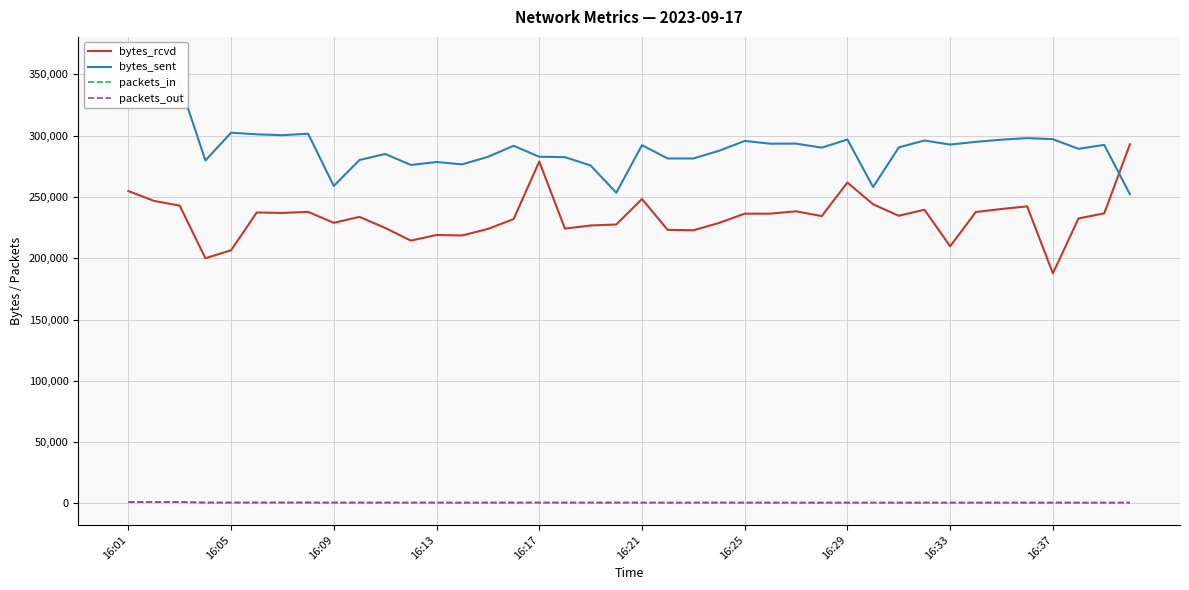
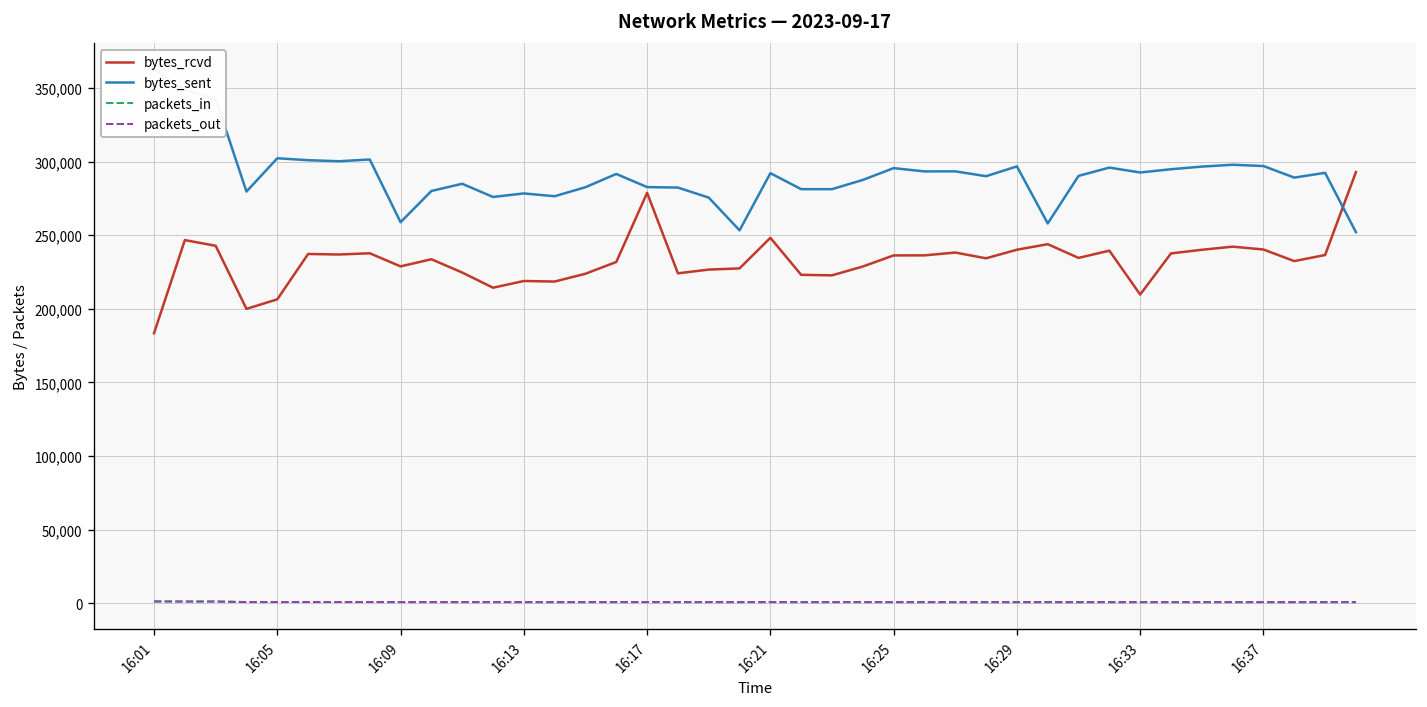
  {
    "bytes_rcvd": {
-     "16:01": "255,000",
+     "16:01": "183,000",
      "16:05": "206,000",
      "16:09": "229,000",
      "16:13": "219,000",
      "16:17": "279,000",
      "16:21": "248,000",
      "16:25": "236,000",
-     "16:29": "262,000",
+     "16:29": "240,000",
      "16:33": "210,000",
-     "16:37": "188,000"
+     "16:37": "240,000"
    },
    "bytes_sent": {
      "16:05": "302,000",
      "16:09": "259,000",
      "16:13": "278,000",
      "16:17": "283,000",
      "16:21": "292,000",
      "16:25": "296,000",
      "16:29": "297,000",
      "16:33": "293,000",
      "16:37": "297,000"
    }
  }
